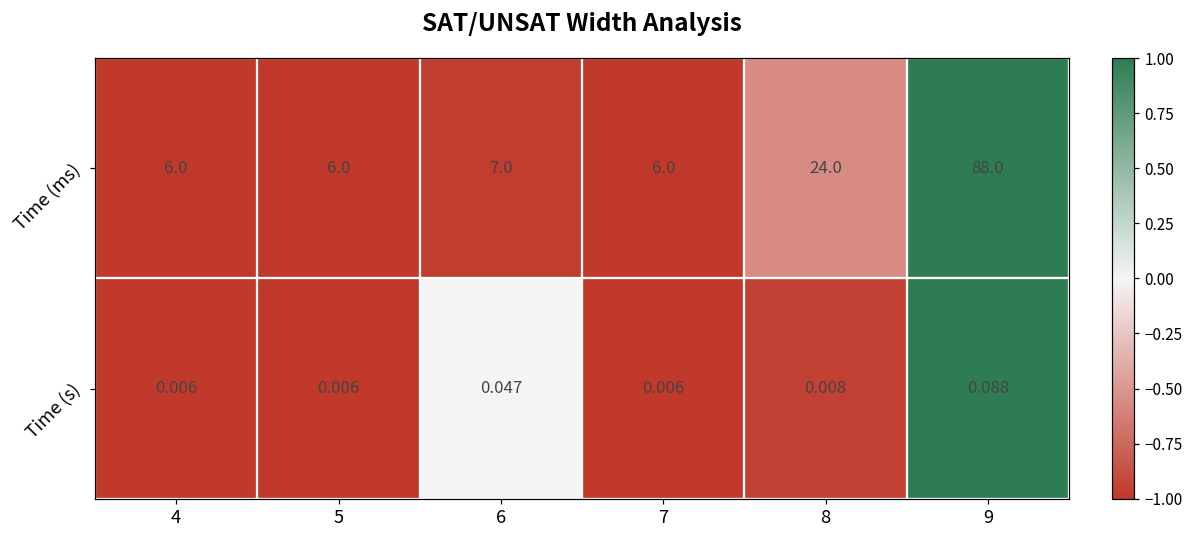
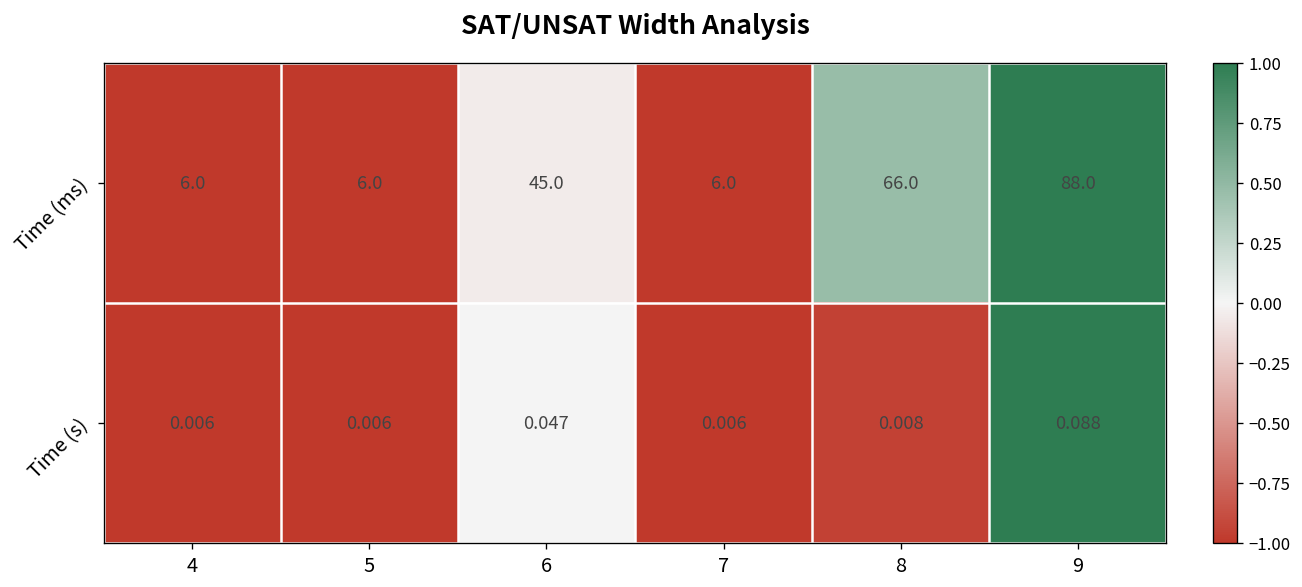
  {
    "Time (ms)": {
      "4": 6.0,
      "5": 6.0,
-     "6": 7.0,
+     "6": 45.0,
      "7": 6.0,
-     "8": 24.0,
+     "8": 66.0,
      "9": 88.0
    },
    "Time (s)": {
      "4": 0.006,
      "5": 0.006,
      "6": 0.047,
      "7": 0.006,
      "8": 0.008,
      "9": 0.088
    }
  }
